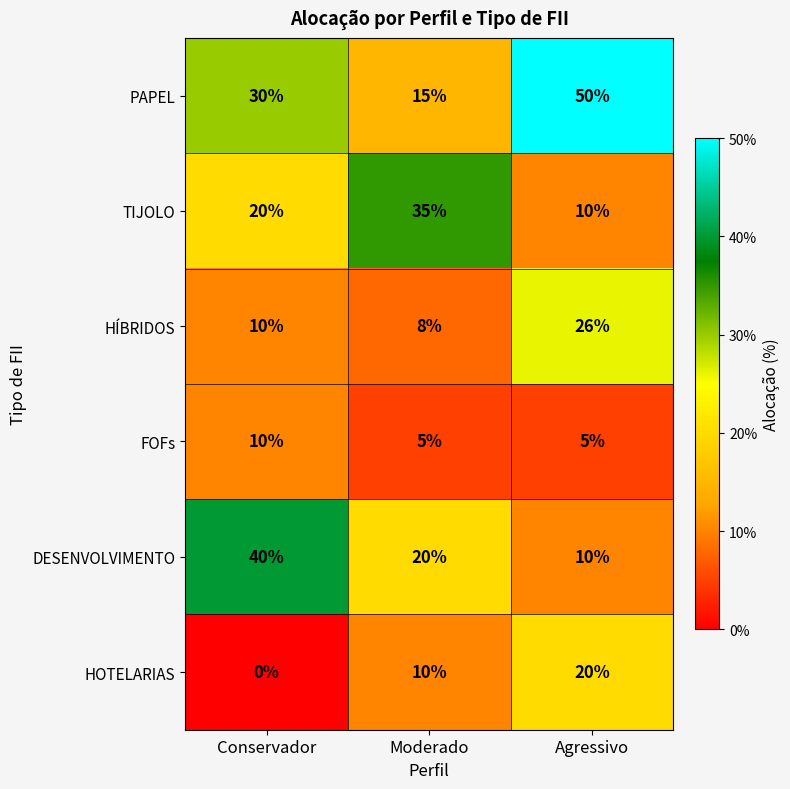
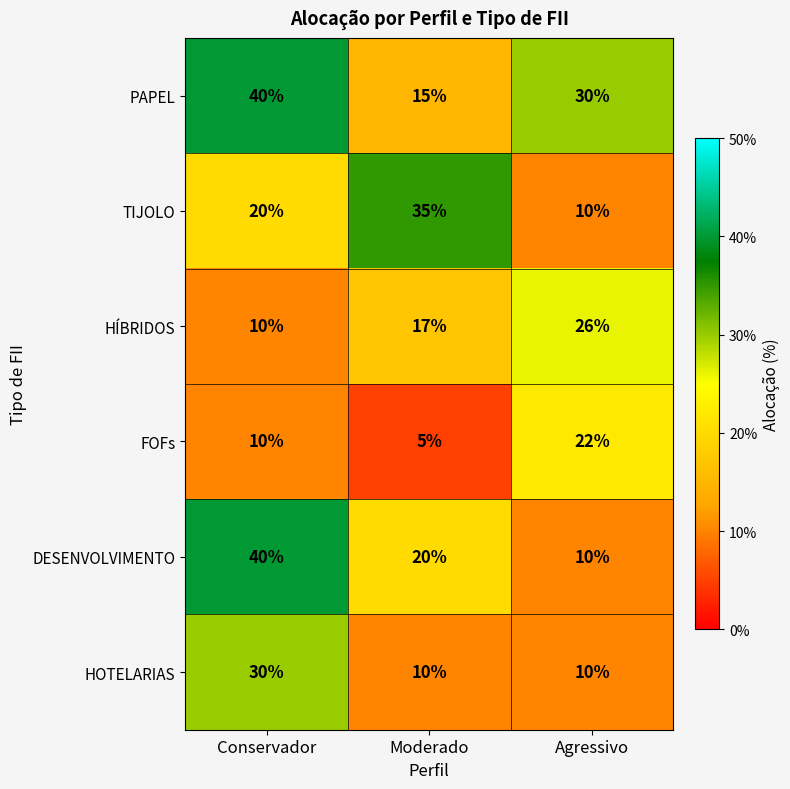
  {
    "PAPEL": {
-     "Conservador": "30%",
+     "Conservador": "40%",
      "Moderado": "15%",
-     "Agressivo": "50%"
+     "Agressivo": "30%"
    },
    "TIJOLO": {
      "Conservador": "20%",
      "Moderado": "35%",
      "Agressivo": "10%"
    },
    "HÍBRIDOS": {
      "Conservador": "10%",
-     "Moderado": "8%",
+     "Moderado": "17%",
      "Agressivo": "26%"
    },
    "FOFs": {
      "Conservador": "10%",
      "Moderado": "5%",
-     "Agressivo": "5%"
+     "Agressivo": "22%"
    },
    "DESENVOLVIMENTO": {
      "Conservador": "40%",
      "Moderado": "20%",
      "Agressivo": "10%"
    },
    "HOTELARIAS": {
-     "Conservador": "0%",
+     "Conservador": "30%",
      "Moderado": "10%",
-     "Agressivo": "20%"
+     "Agressivo": "10%"
    }
  }
